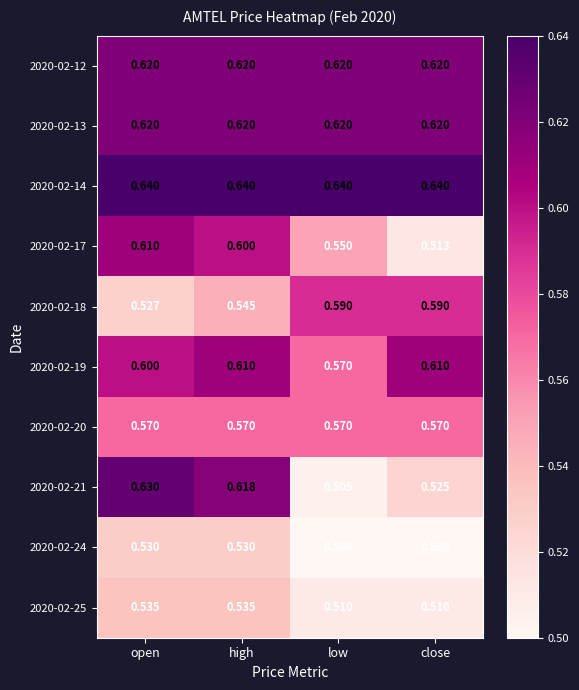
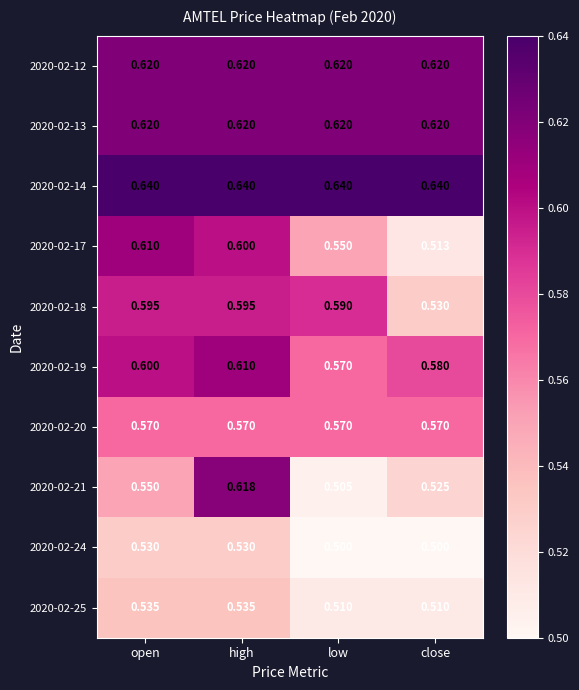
  {
    "2020-02-12": {
      "open": 0.620,
      "high": 0.620,
      "low": 0.620,
      "close": 0.620
    },
    "2020-02-13": {
      "open": 0.620,
      "high": 0.620,
      "low": 0.620,
      "close": 0.620
    },
    "2020-02-14": {
      "open": 0.640,
      "high": 0.640,
      "low": 0.640,
      "close": 0.640
    },
    "2020-02-17": {
      "open": 0.610,
      "high": 0.600,
      "low": 0.550
    },
    "2020-02-18": {
-     "open": 0.527,
-     "high": 0.545,
+     "open": 0.595,
+     "high": 0.595,
      "low": 0.590,
-     "close": 0.590
+     "close": 0.530
    },
    "2020-02-19": {
      "open": 0.600,
      "high": 0.610,
      "low": 0.570,
-     "close": 0.610
+     "close": 0.580
    },
    "2020-02-20": {
      "open": 0.570,
      "high": 0.570,
      "low": 0.570,
      "close": 0.570
    },
    "2020-02-21": {
-     "open": 0.630,
+     "open": 0.550,
      "high": 0.618
    },
    "2020-02-24": {
      "open": 0.530,
      "high": 0.530
    },
    "2020-02-25": {
      "open": 0.535,
      "high": 0.535
    }
  }
